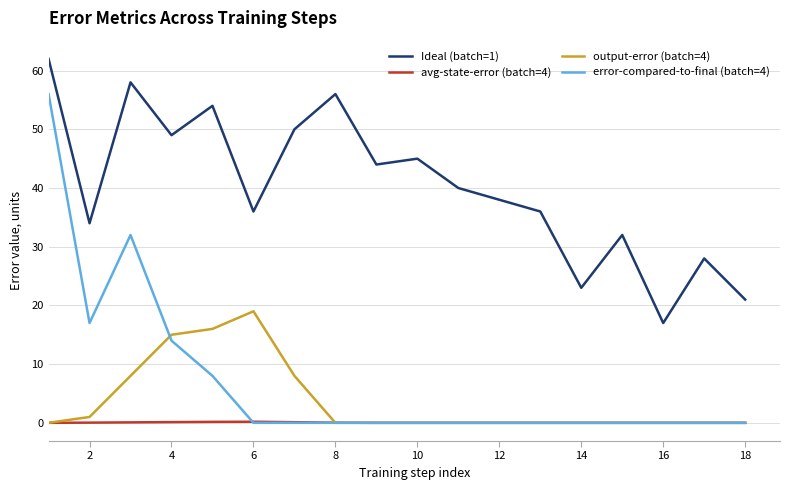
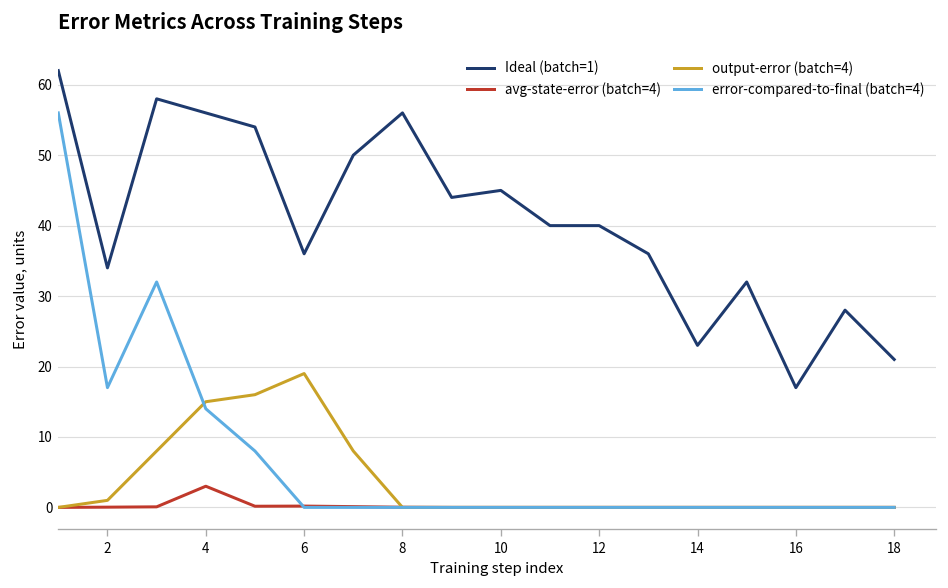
  {
    "Ideal (batch=1)": {
      "2": 34,
-     "4": 49,
+     "4": 56,
      "6": 36,
      "8": 56,
      "10": 45,
-     "12": 38,
+     "12": 40,
      "14": 23,
      "16": 17,
      "18": 21
    },
    "avg-state-error (batch=4)": {
      "2": 0,
-     "4": 0
+     "4": 3
    },
    "output-error (batch=4)": {
      "2": 1,
      "4": 15,
      "6": 19
    },
    "error-compared-to-final (batch=4)": {
      "2": 17,
      "4": 14
    }
  }
